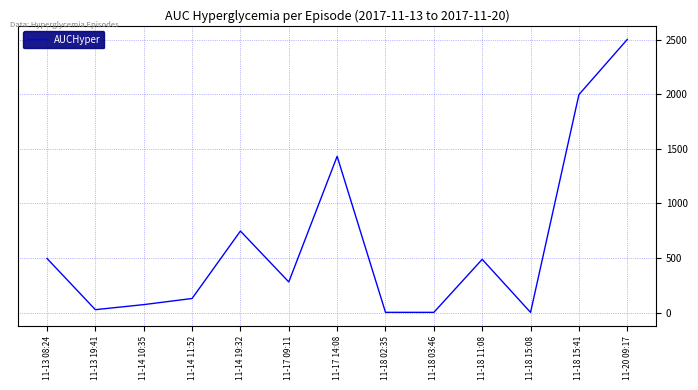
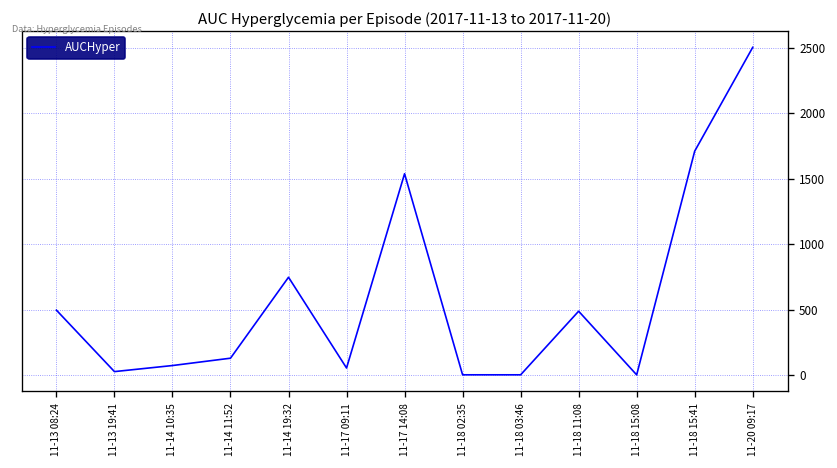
  {
    "11-13 08:24": 500,
    "11-13 19:41": 30,
    "11-14 10:35": 70,
    "11-14 11:52": 130,
    "11-14 19:32": 750,
-   "11-17 09:11": 280,
-   "11-17 14:08": 1430,
+   "11-17 09:11": 50,
+   "11-17 14:08": 1540,
    "11-18 02:35": 0,
    "11-18 03:46": 0,
    "11-18 11:08": 490,
    "11-18 15:08": 0,
-   "11-18 15:41": 2000,
+   "11-18 15:41": 1710,
    "11-20 09:17": 2500
  }
